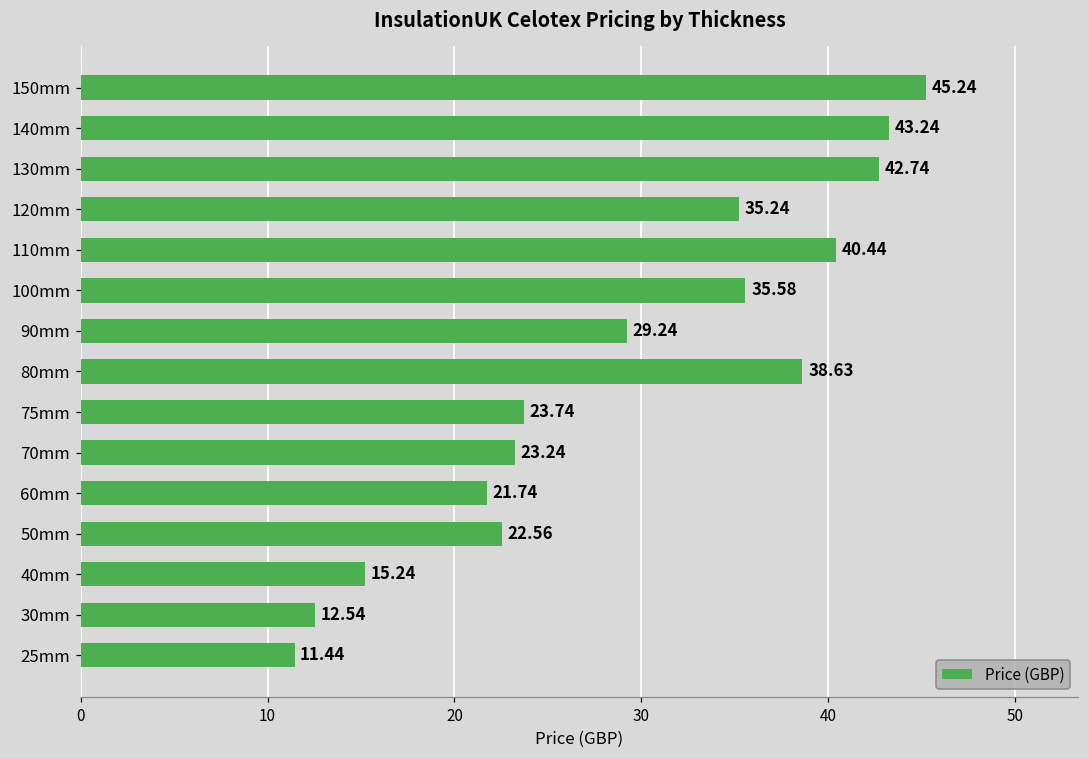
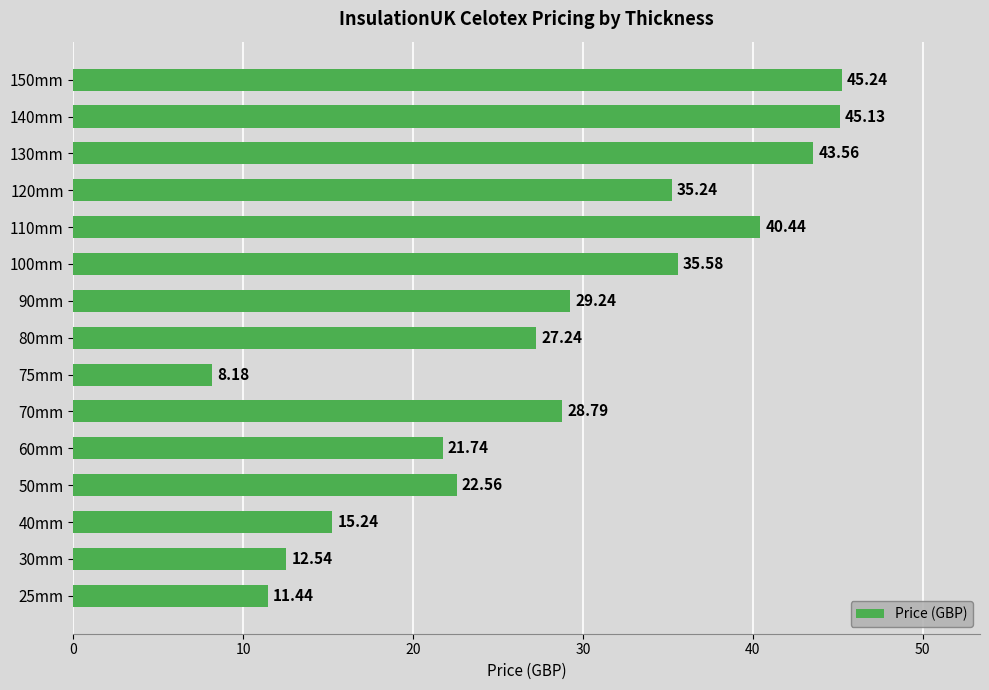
  {
    "150mm": 45.24,
-   "140mm": 43.24,
-   "130mm": 42.74,
+   "140mm": 45.13,
+   "130mm": 43.56,
    "120mm": 35.24,
    "110mm": 40.44,
    "100mm": 35.58,
    "90mm": 29.24,
-   "80mm": 38.63,
-   "75mm": 23.74,
-   "70mm": 23.24,
+   "80mm": 27.24,
+   "75mm": 8.18,
+   "70mm": 28.79,
    "60mm": 21.74,
    "50mm": 22.56,
    "40mm": 15.24,
    "30mm": 12.54,
    "25mm": 11.44
  }
